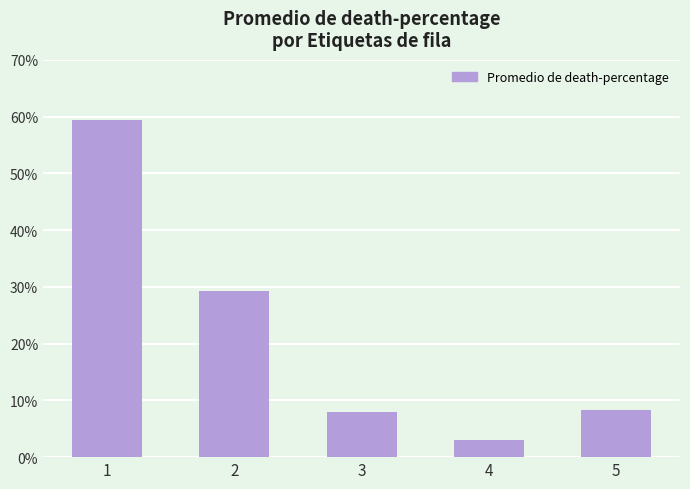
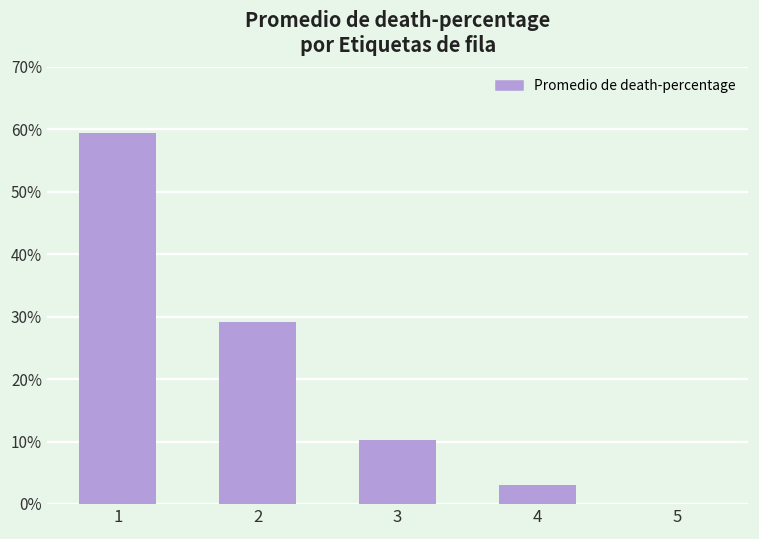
  {
    "1": "59%",
    "2": "29%",
-   "3": "8%",
+   "3": "10%",
    "4": "3%",
-   "5": "8%"
+   "5": "0%"
  }
